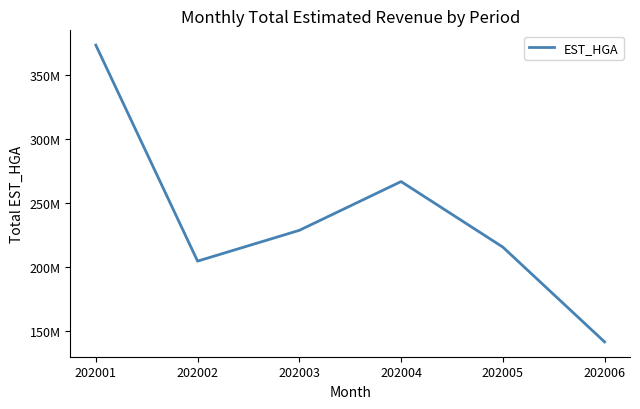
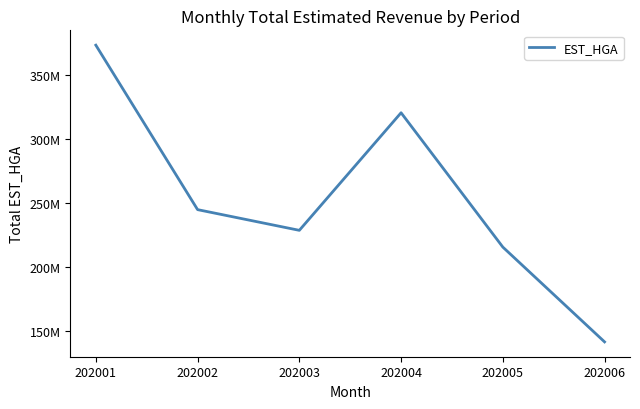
  {
    "202001": 373000000,
-   "202002": 205000000,
+   "202002": 245000000,
    "202003": 229000000,
-   "202004": 267000000,
+   "202004": 321000000,
    "202005": 216000000,
    "202006": 142000000
  }
